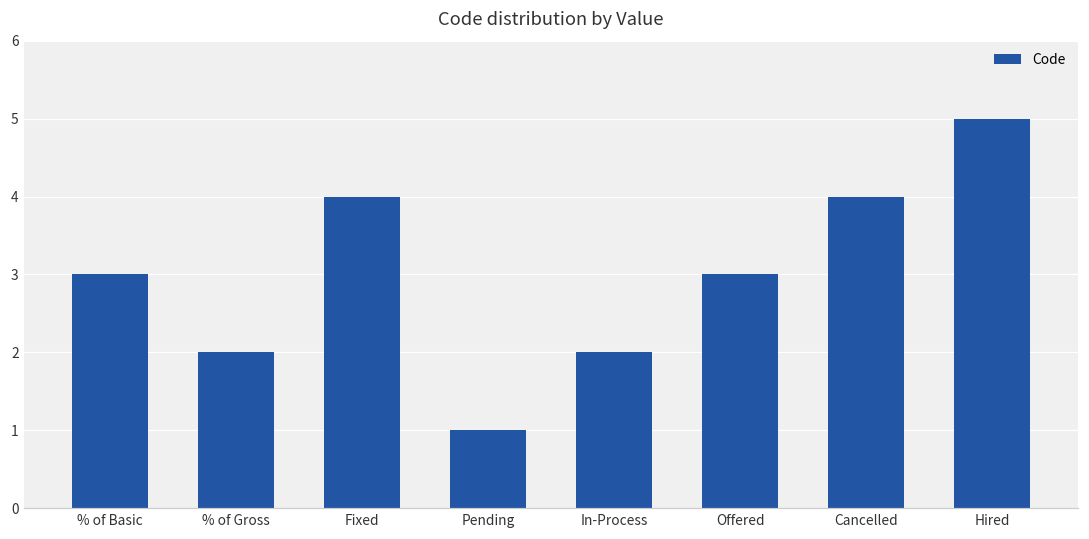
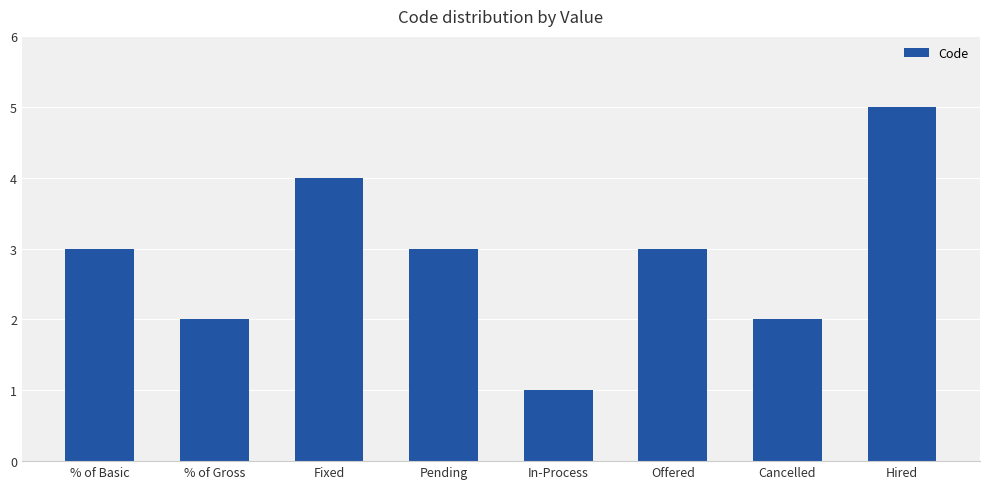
  {
    "% of Basic": 3,
    "% of Gross": 2,
    "Fixed": 4,
-   "Pending": 1,
-   "In-Process": 2,
+   "Pending": 3,
+   "In-Process": 1,
    "Offered": 3,
-   "Cancelled": 4,
+   "Cancelled": 2,
    "Hired": 5
  }
